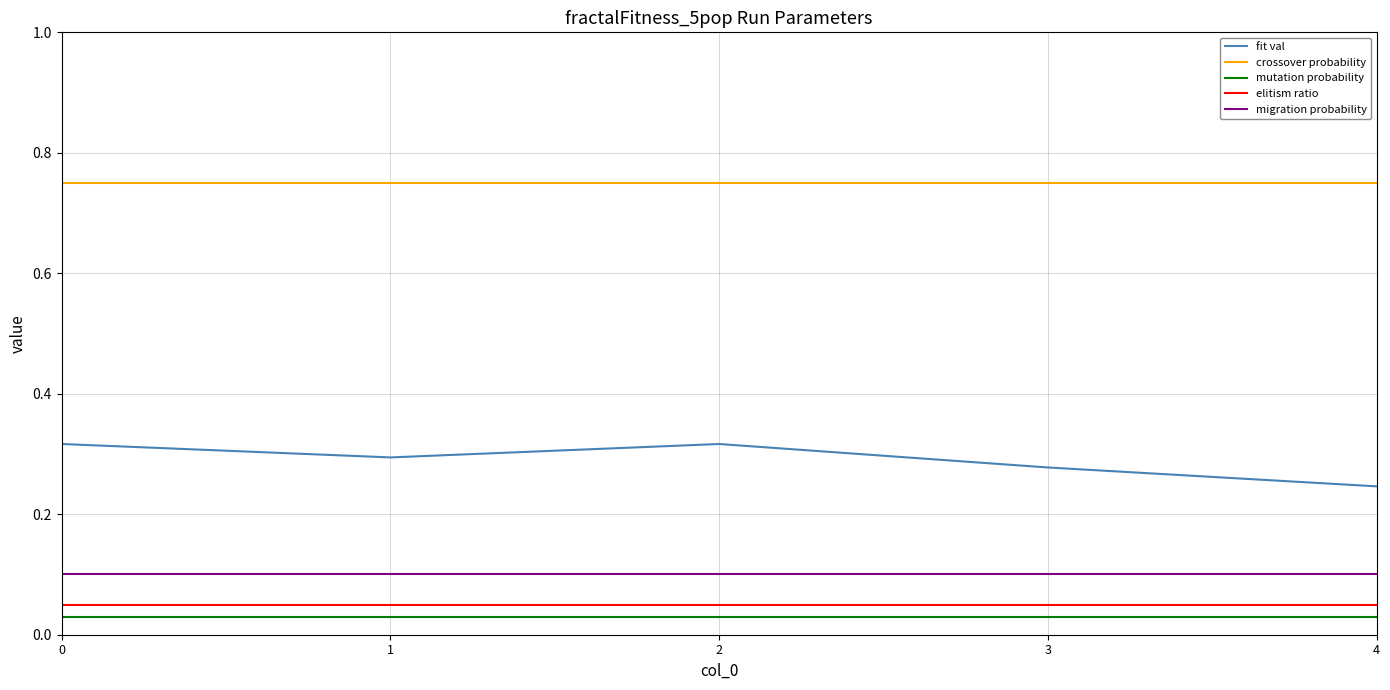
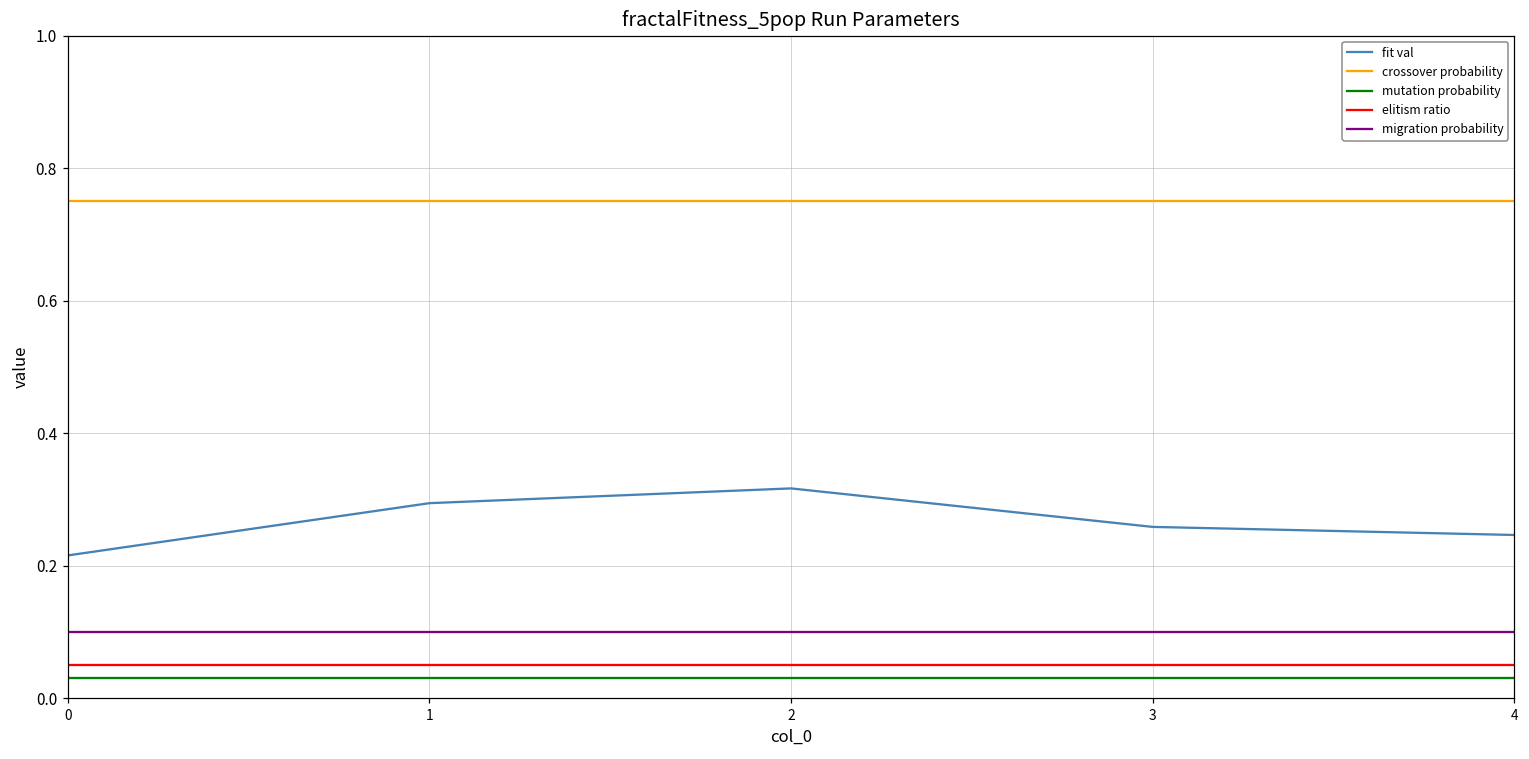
  {
    "fit val": {
-     "0": 0.32,
+     "0": 0.22,
      "1": 0.29,
      "2": 0.32,
-     "3": 0.28,
+     "3": 0.26,
      "4": 0.25
    },
    "crossover probability": {
      "0": 0.75,
      "1": 0.75,
      "2": 0.75,
      "3": 0.75,
      "4": 0.75
    },
    "mutation probability": {
      "0": 0.03,
      "1": 0.03,
      "2": 0.03,
      "3": 0.03,
      "4": 0.03
    },
    "elitism ratio": {
      "0": 0.05,
      "1": 0.05,
      "2": 0.05,
      "3": 0.05,
      "4": 0.05
    },
    "migration probability": {
      "0": 0.10,
      "1": 0.10,
      "2": 0.10,
      "3": 0.10,
      "4": 0.10
    }
  }
